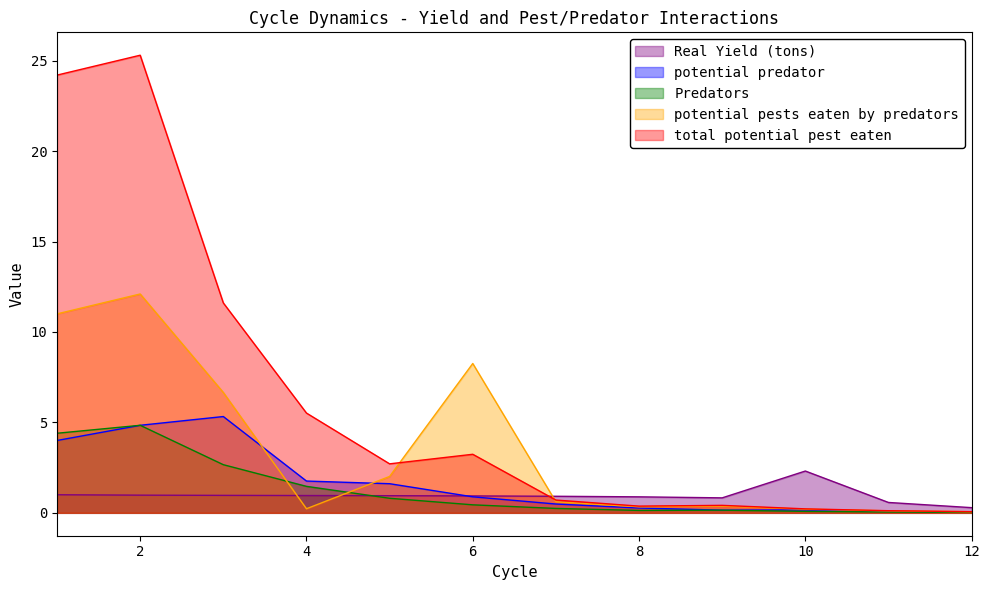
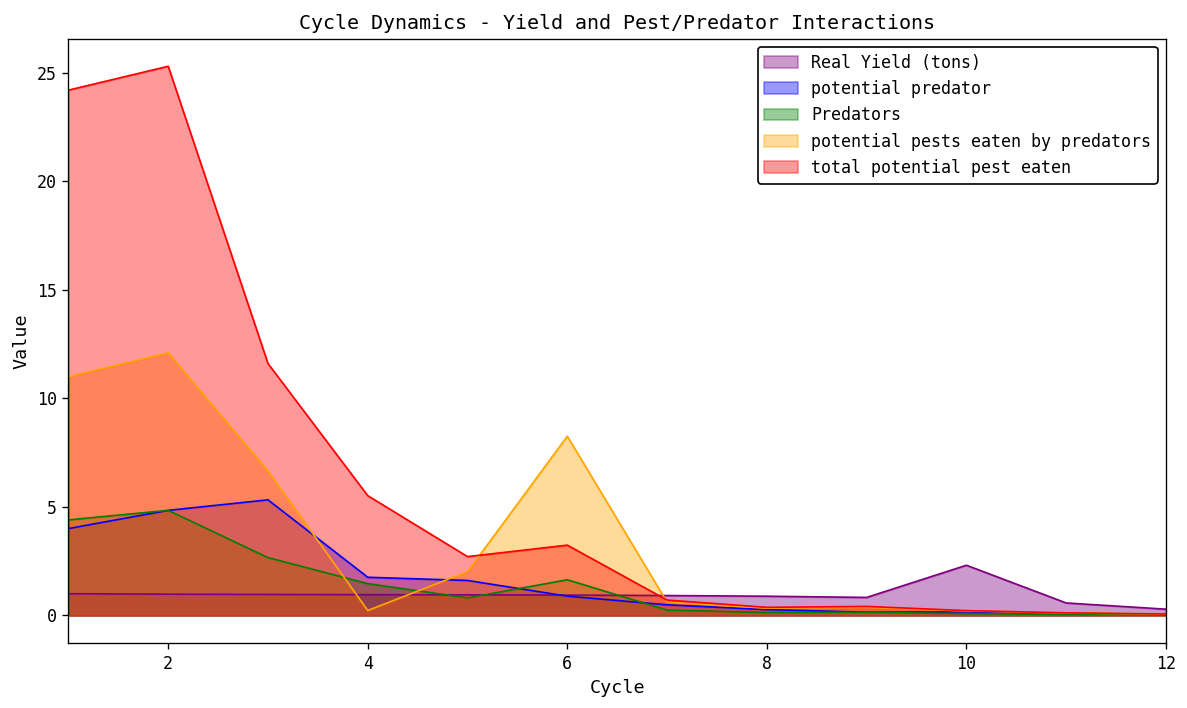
  {
    "Real Yield (tons)": {
      "2": 1.0,
      "4": 1.0,
      "8": 0.9,
      "10": 2.3,
      "12": 0.3
    },
    "potential predator": {
      "4": 1.8
    },
    "Predators": {
      "4": 1.5,
-     "6": 0.4
+     "6": 1.6
    },
    "potential pests eaten by predators": {
      "2": 12.1,
      "4": 0.2,
      "6": 8.3
    },
    "total potential pest eaten": {
      "2": 25.3,
      "4": 5.5,
      "6": 3.2
    }
  }
